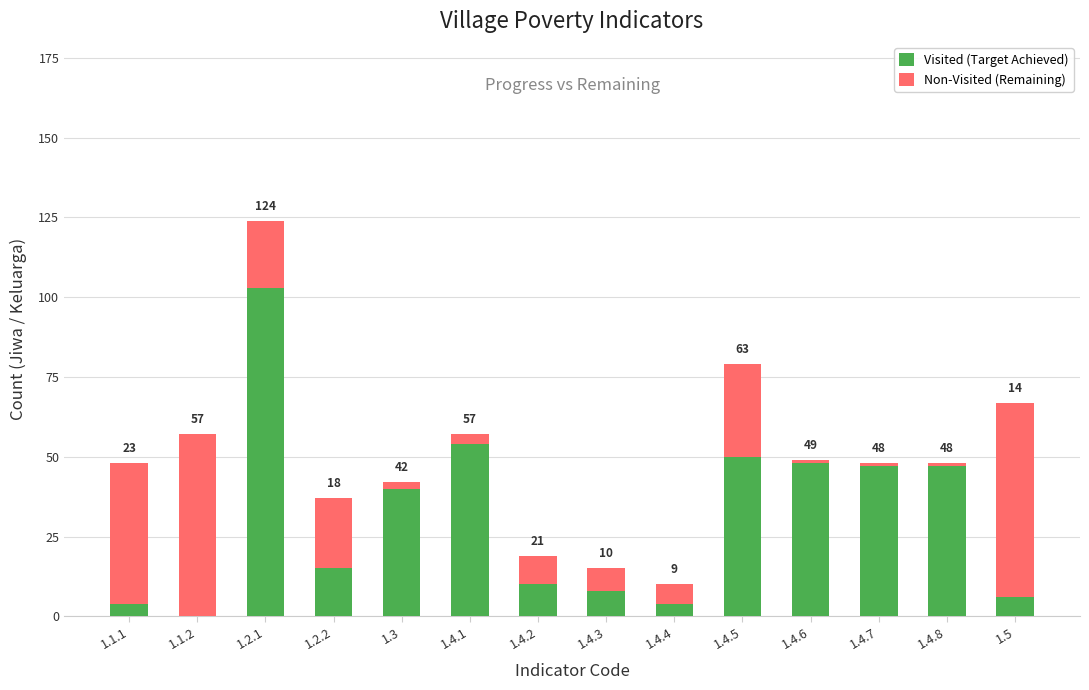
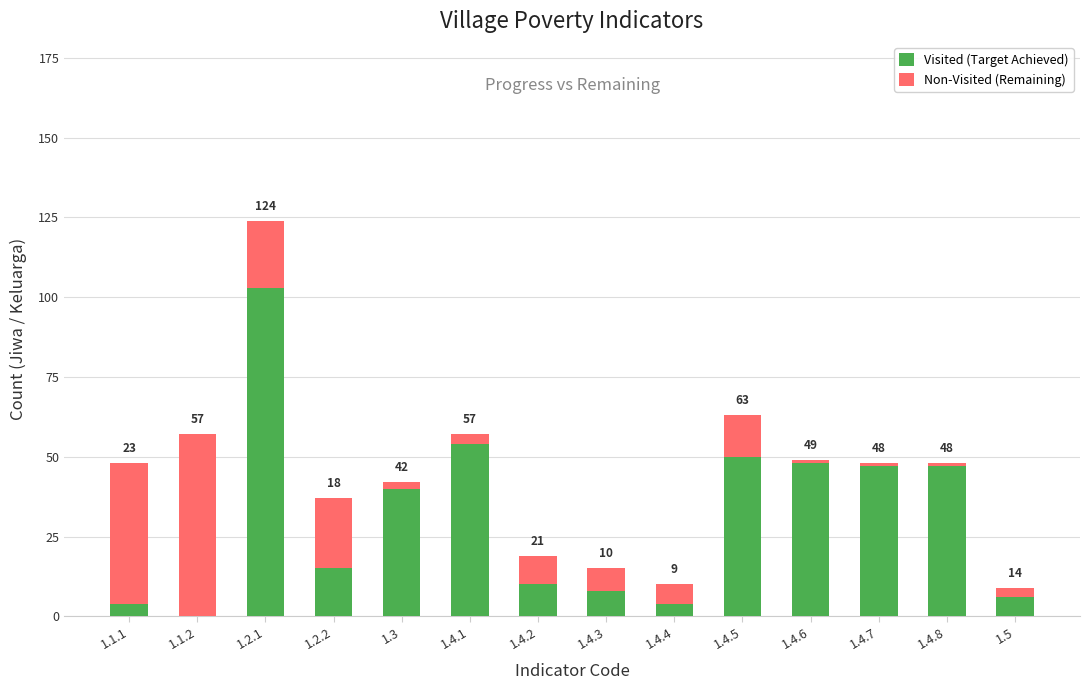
  {
    "Visited (Target Achieved)": {
      "1.1.1": 4,
      "1.1.2": 0,
      "1.2.1": 103,
      "1.2.2": 15,
      "1.3": 40,
      "1.4.1": 54,
      "1.4.2": 10,
      "1.4.3": 8,
      "1.4.4": 4,
      "1.4.5": 50,
      "1.4.6": 48,
      "1.4.7": 47,
      "1.4.8": 47,
      "1.5": 6
    },
    "Non-Visited (Remaining)": {
-     "1.4.5": 29,
-     "1.5": 61
+     "1.4.5": 13,
+     "1.5": 3
    }
  }
